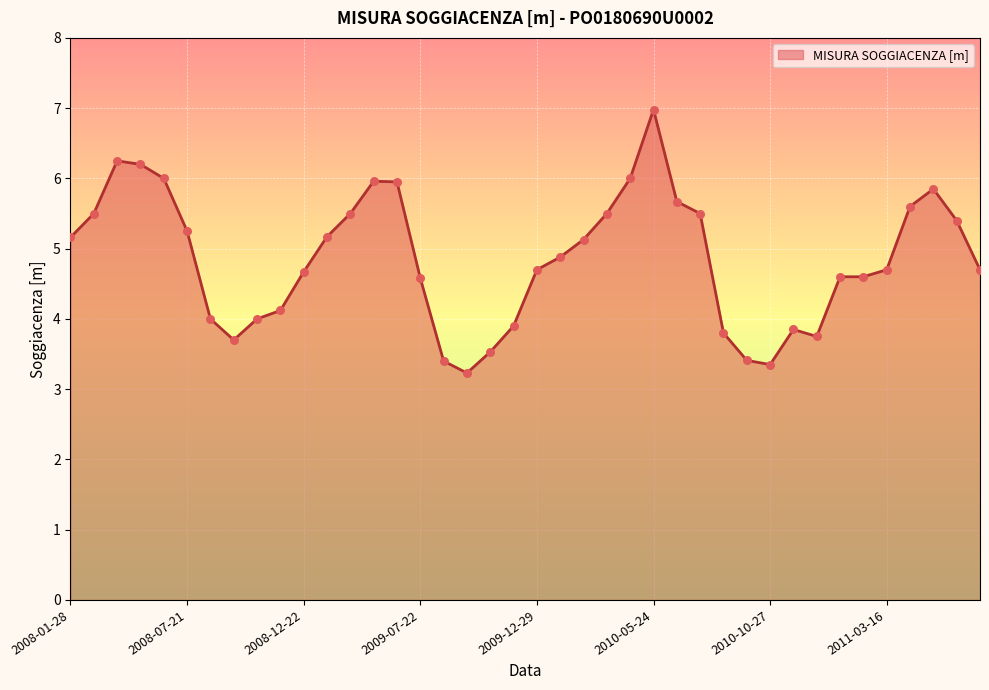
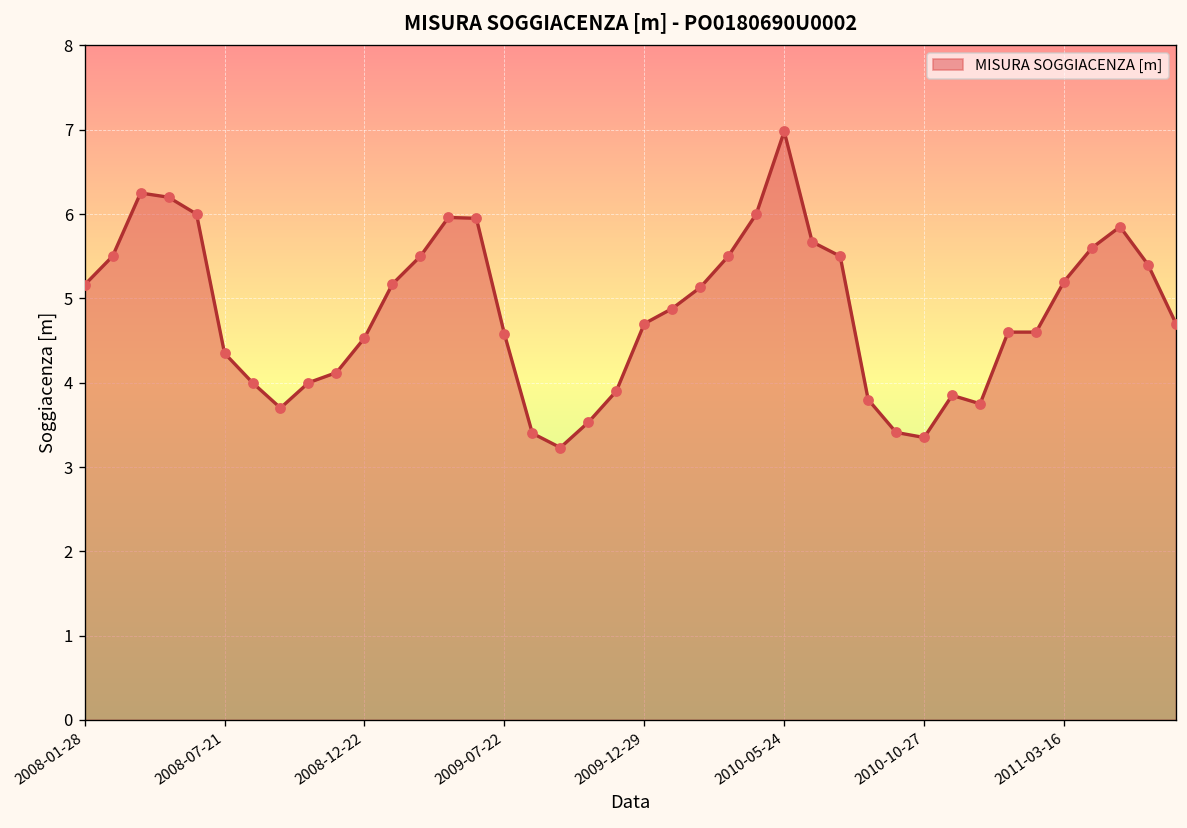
  {
    "2008-01-28": 5.2,
-   "2008-07-21": 5.3,
-   "2008-12-22": 4.7,
+   "2008-07-21": 4.4,
+   "2008-12-22": 4.5,
    "2009-07-22": 4.6,
    "2009-12-29": 4.7,
    "2010-05-24": 7.0,
    "2010-10-27": 3.4,
-   "2011-03-16": 4.7
+   "2011-03-16": 5.2
  }
